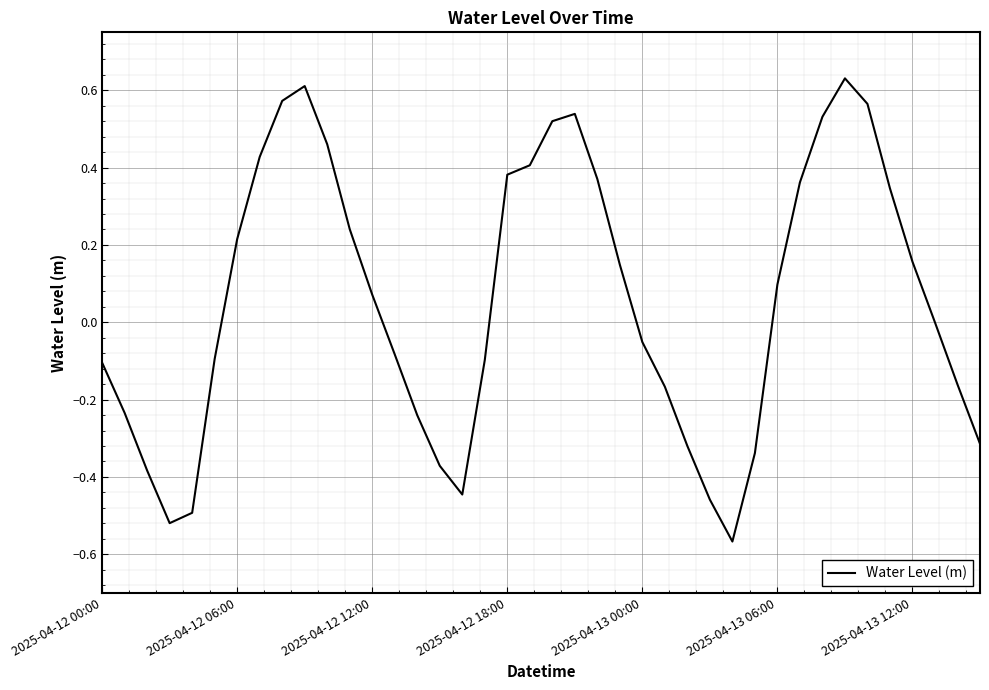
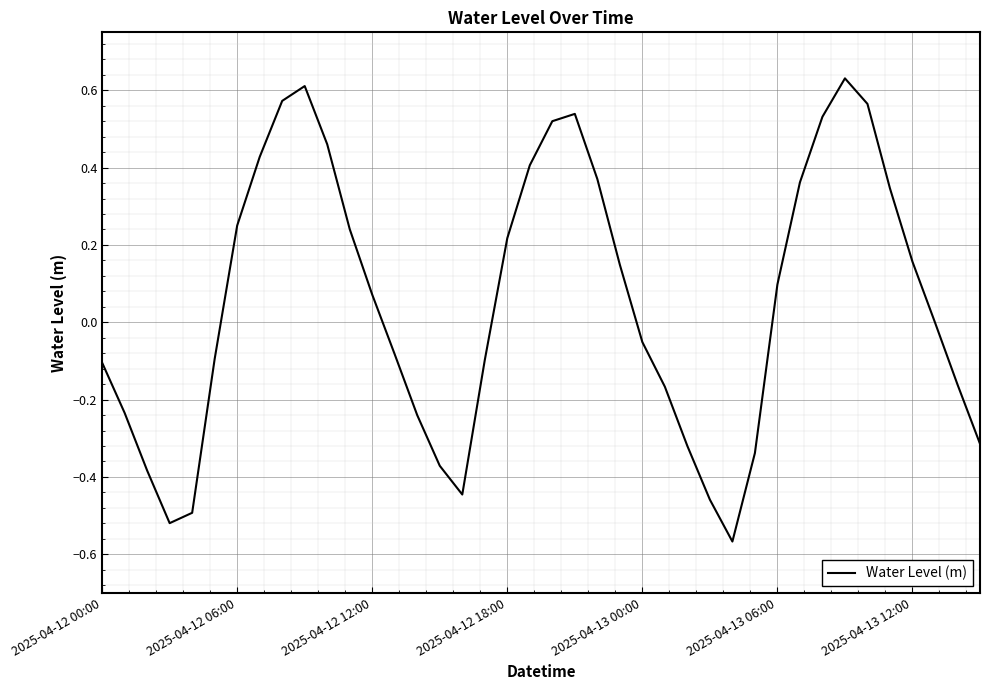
  {
    "2025-04-12 00:00": -0.10,
-   "2025-04-12 06:00": 0.22,
+   "2025-04-12 06:00": 0.25,
    "2025-04-12 12:00": 0.07,
-   "2025-04-12 18:00": 0.38,
+   "2025-04-12 18:00": 0.22,
    "2025-04-13 00:00": -0.05,
    "2025-04-13 06:00": 0.10,
    "2025-04-13 12:00": 0.16
  }
